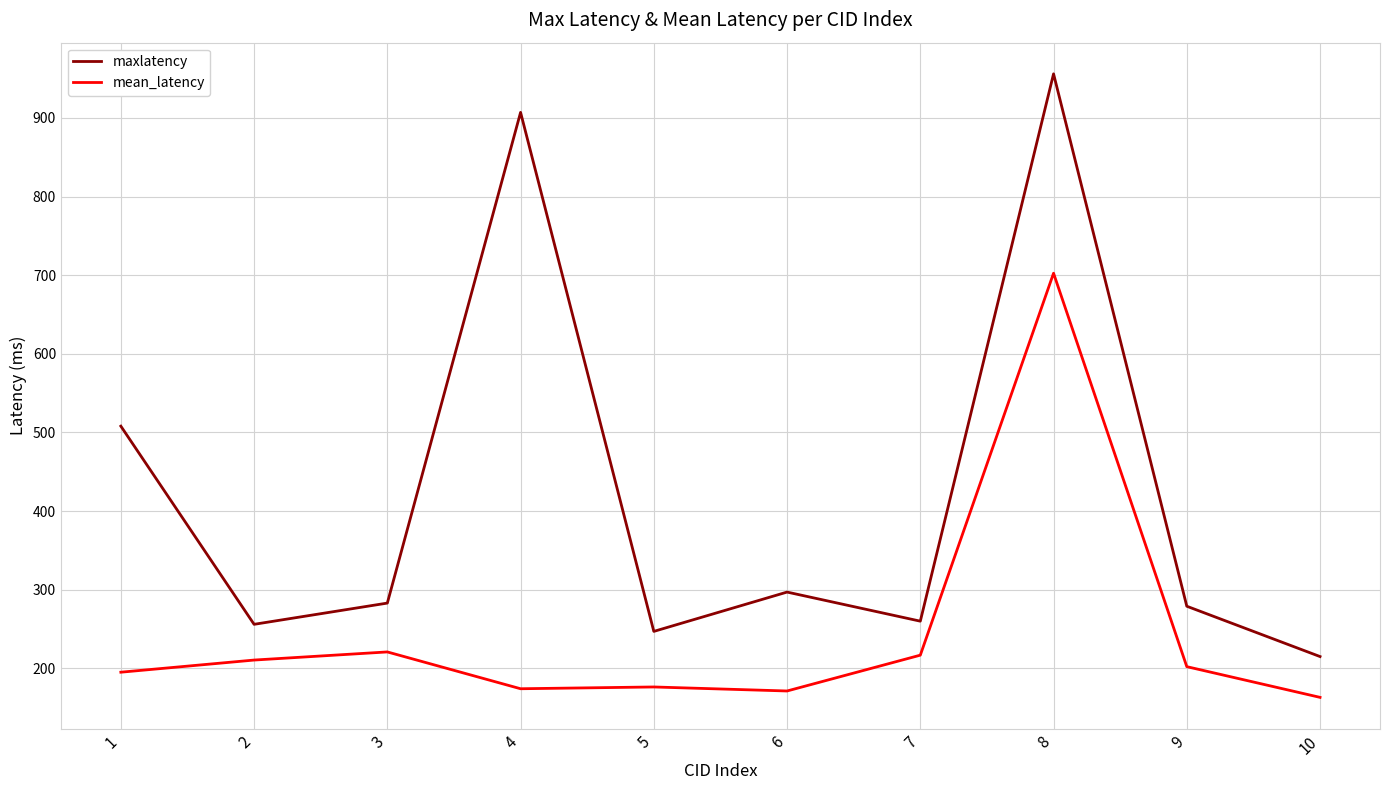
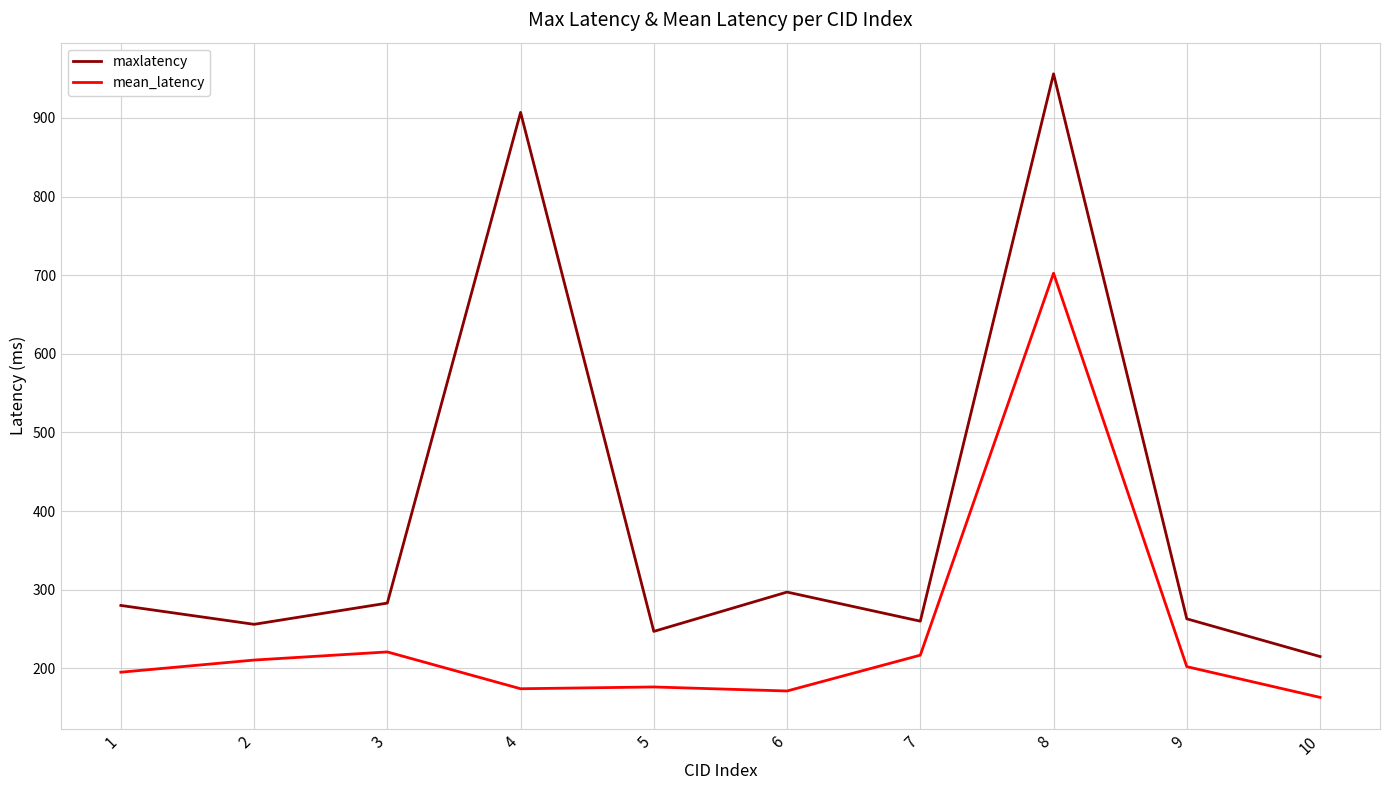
  {
    "maxlatency": {
-     "1": 510,
+     "1": 280,
      "2": 260,
      "3": 280,
      "4": 910,
      "5": 250,
      "6": 300,
      "7": 260,
      "8": 960,
-     "9": 280,
+     "9": 260,
      "10": 220
    },
    "mean_latency": {
      "1": 200,
      "2": 210,
      "3": 220,
      "4": 170,
      "5": 180,
      "6": 170,
      "7": 220,
      "8": 700,
      "9": 200,
      "10": 160
    }
  }
